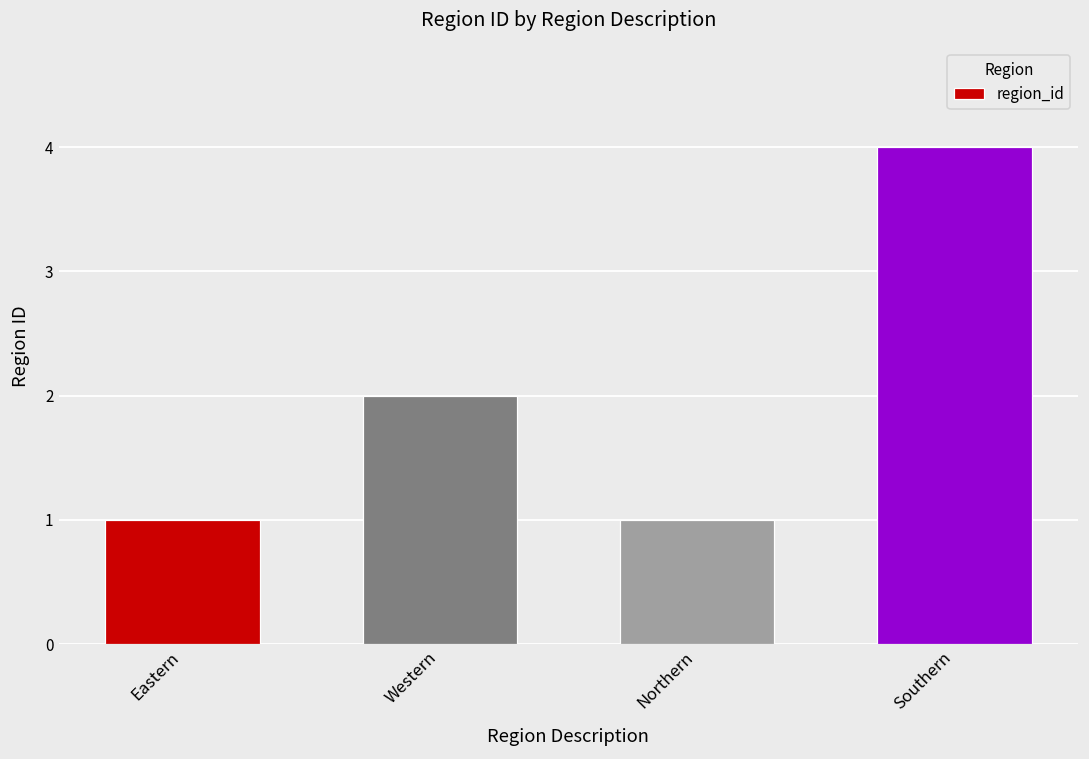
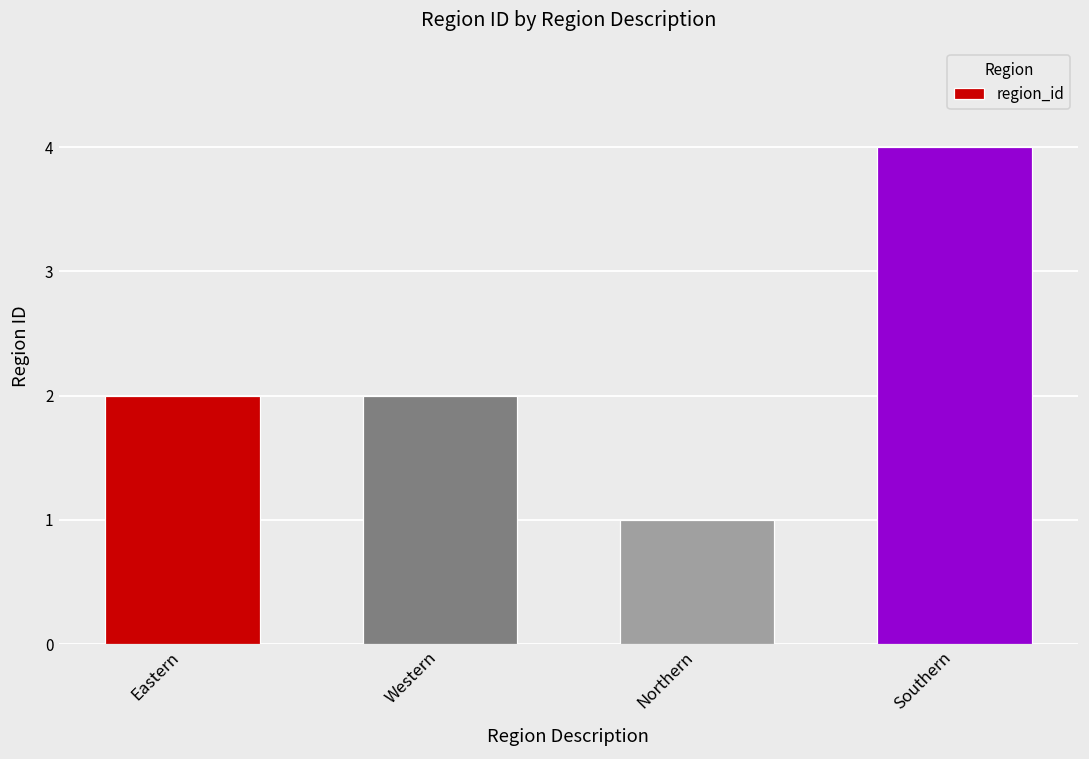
  {
-   "Eastern": 1,
+   "Eastern": 2,
    "Western": 2,
    "Northern": 1,
    "Southern": 4
  }
